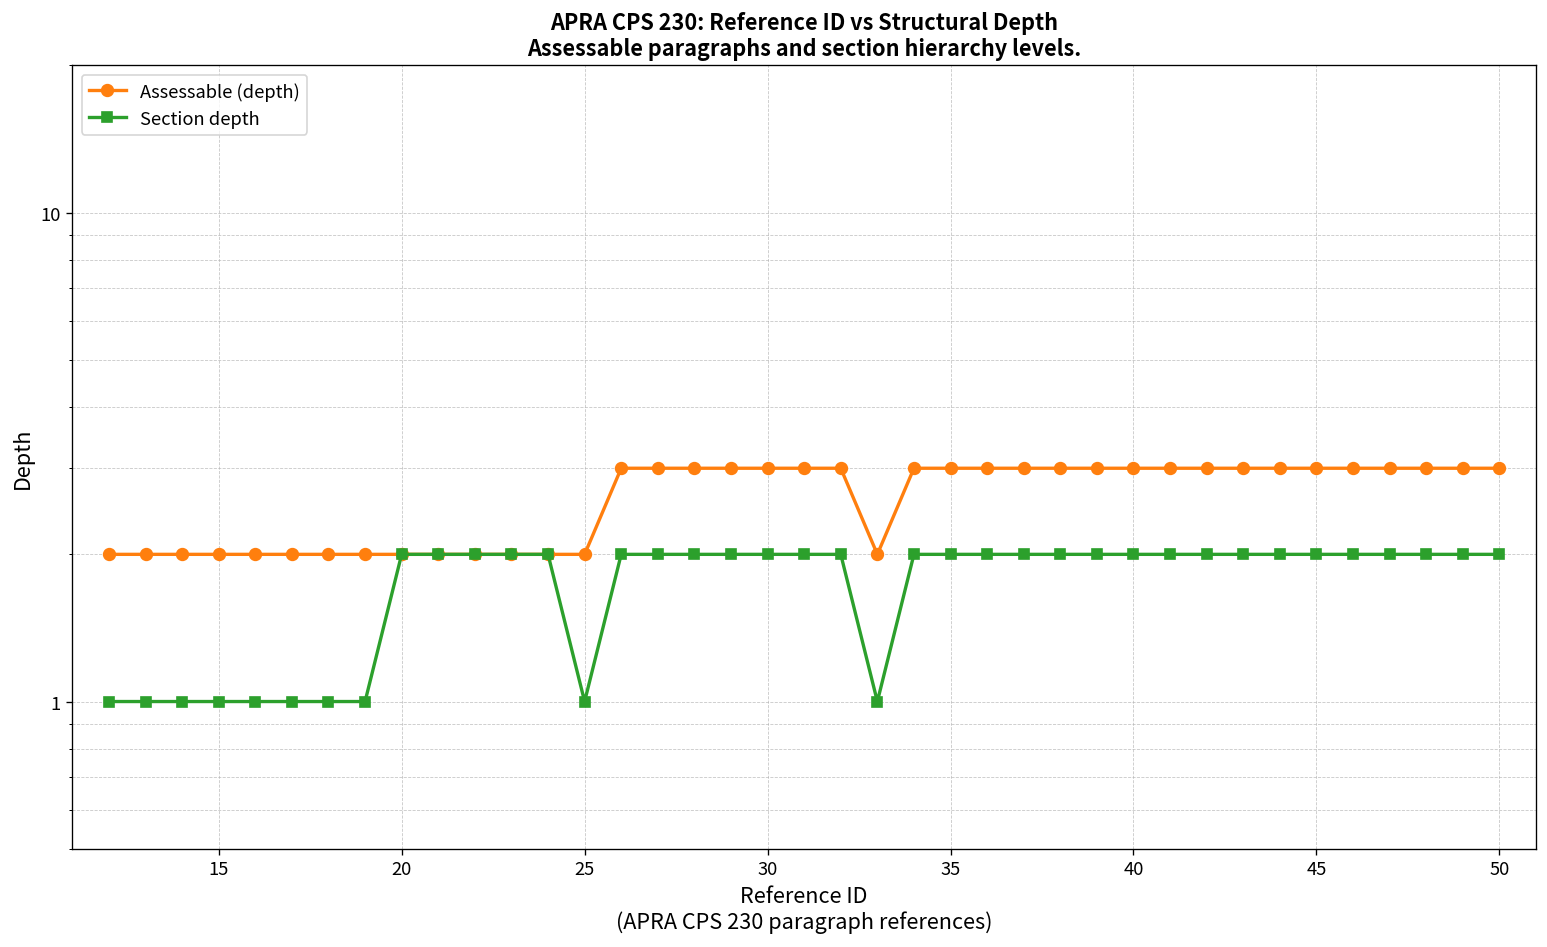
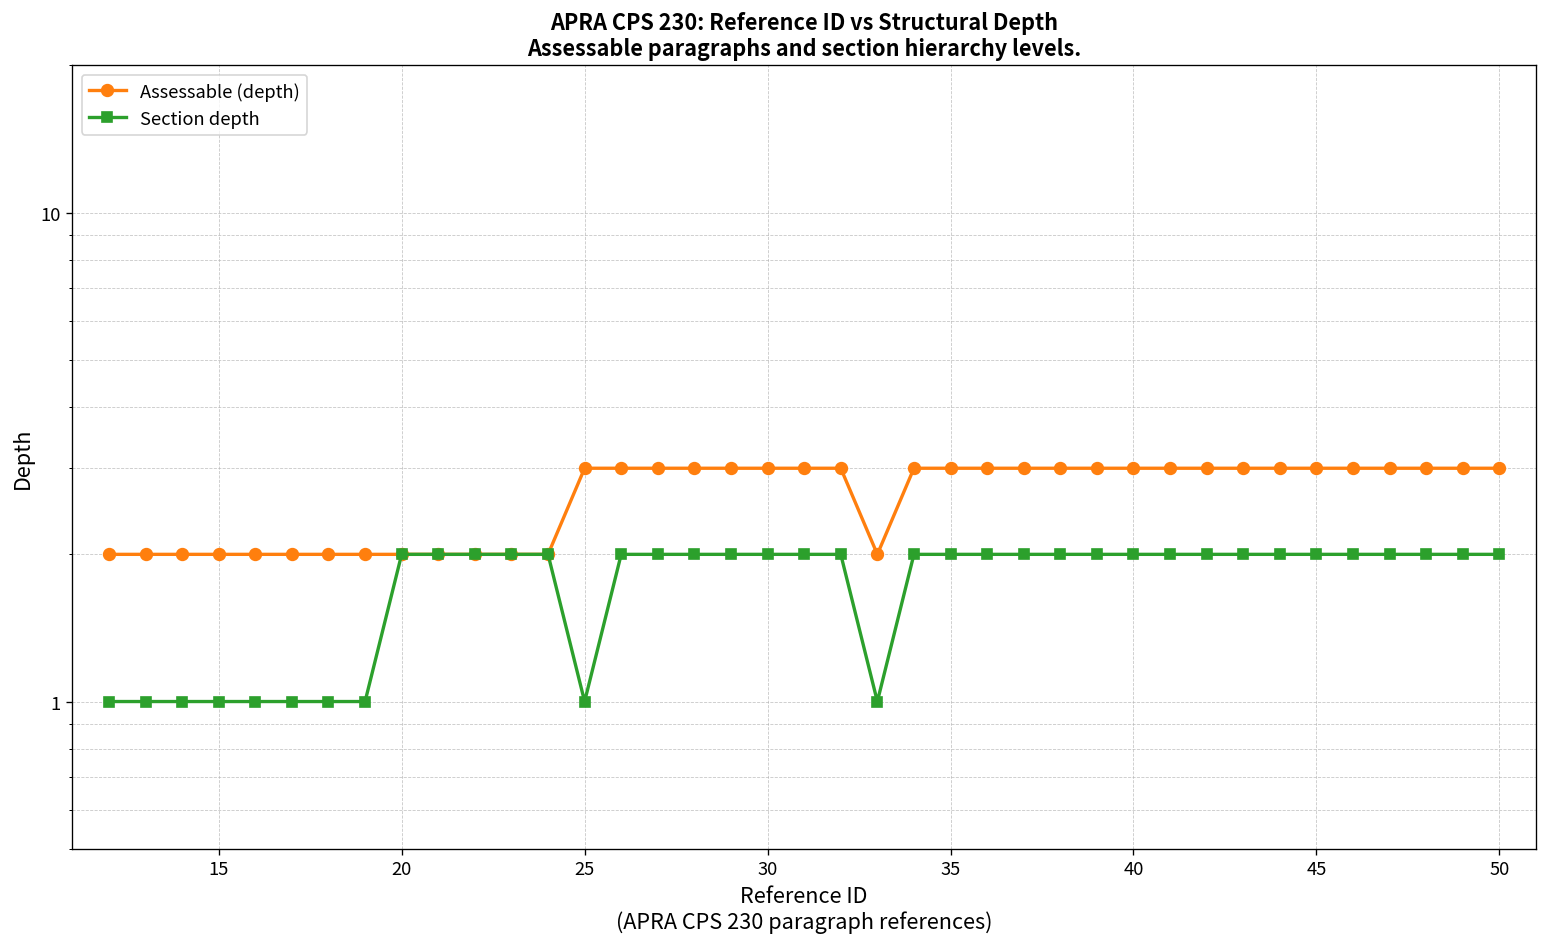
  {
    "Assessable (depth)": {
      "15": 2,
-     "25": 2,
+     "25": 3,
      "30": 3,
      "35": 3,
      "40": 3,
      "45": 3,
      "50": 3
    },
    "Section depth": {
      "15": 1,
      "25": 1,
      "30": 2,
      "35": 2,
      "40": 2,
      "45": 2,
      "50": 2
    }
  }
